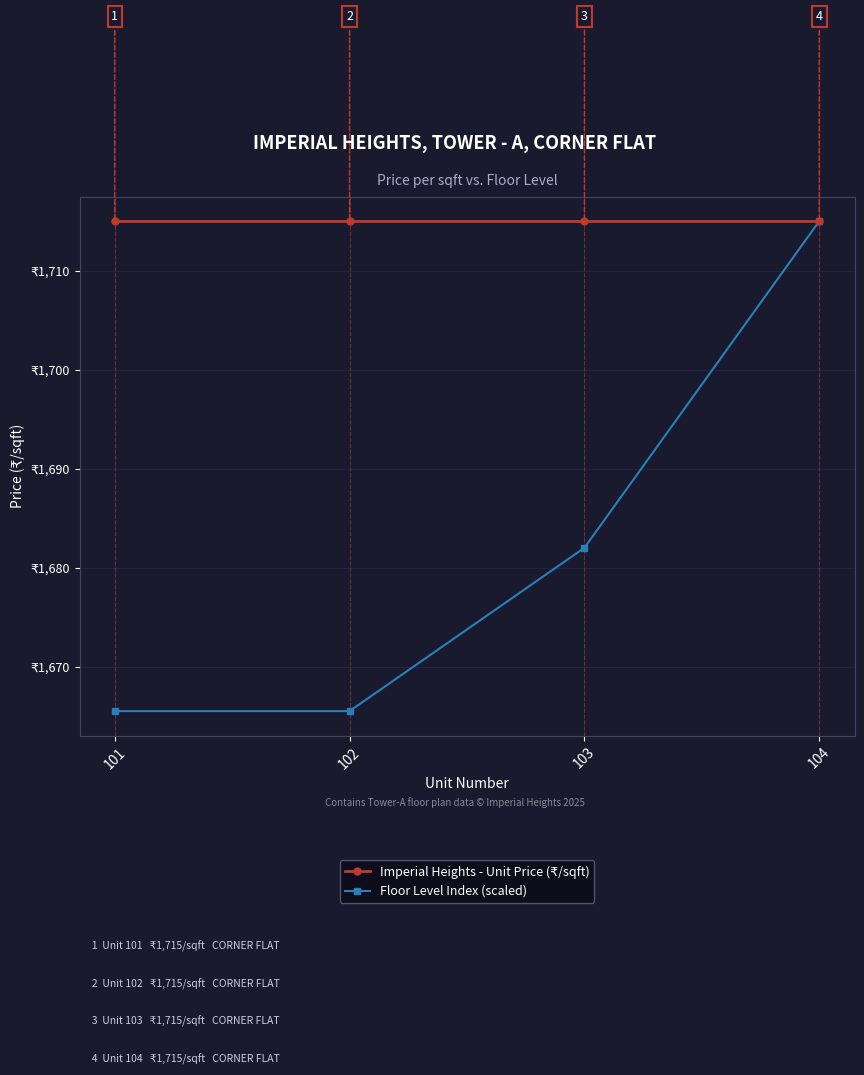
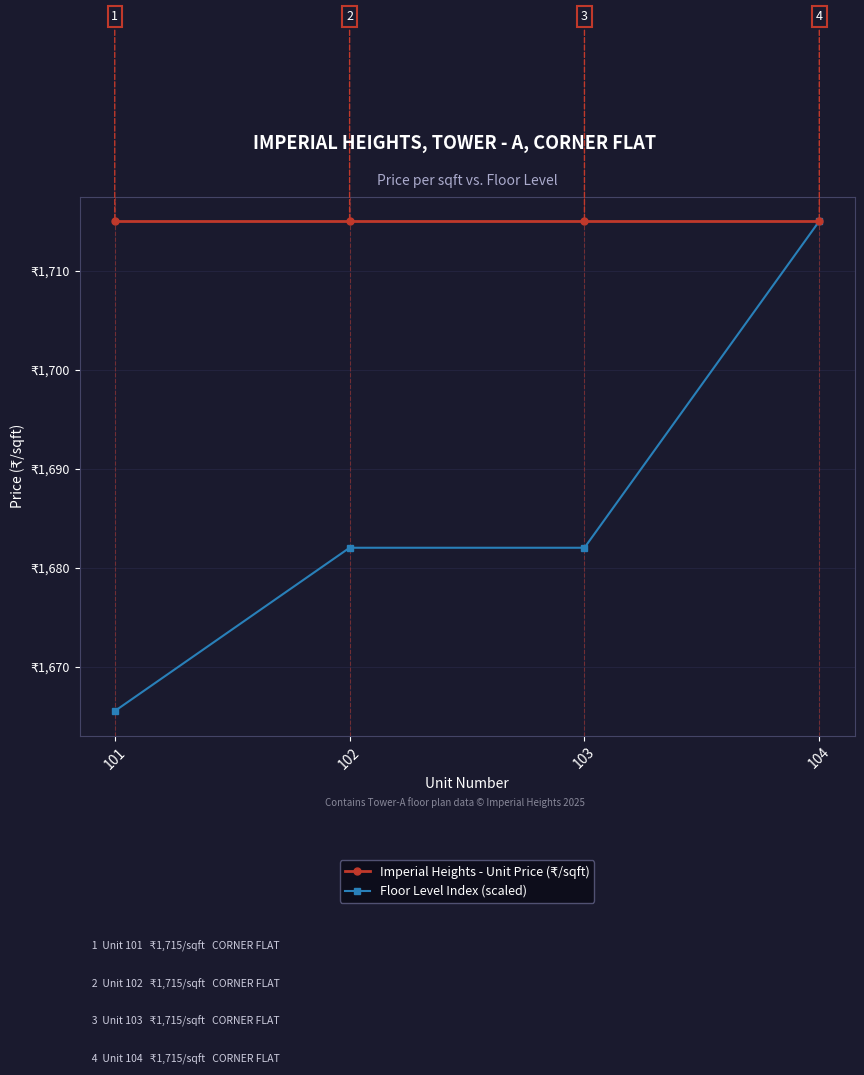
  {
    "Floor Level Index (scaled)": {
      "101": "₹1,666",
-     "102": "₹1,666",
+     "102": "₹1,682",
      "103": "₹1,682"
    }
  }
